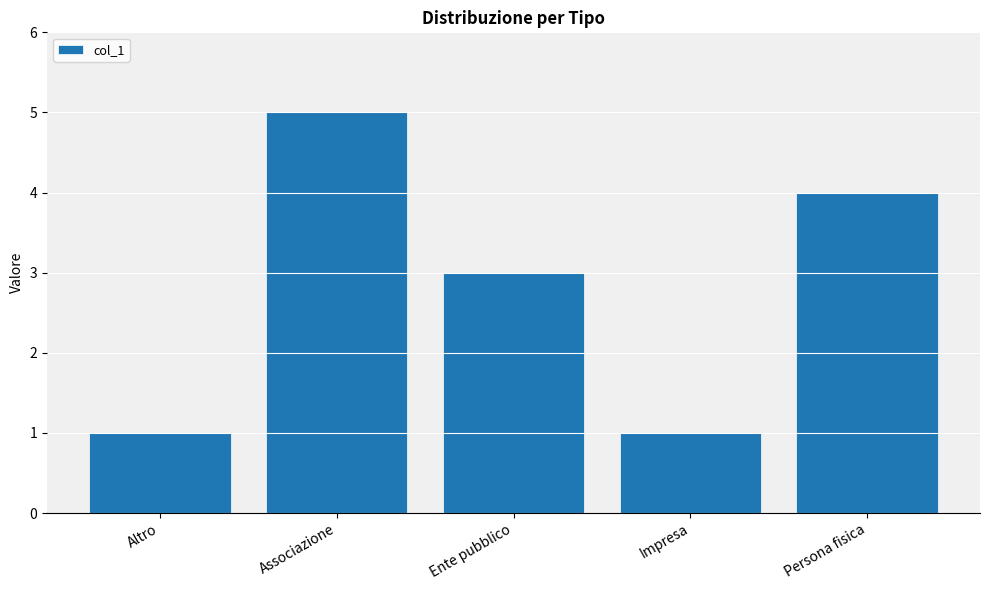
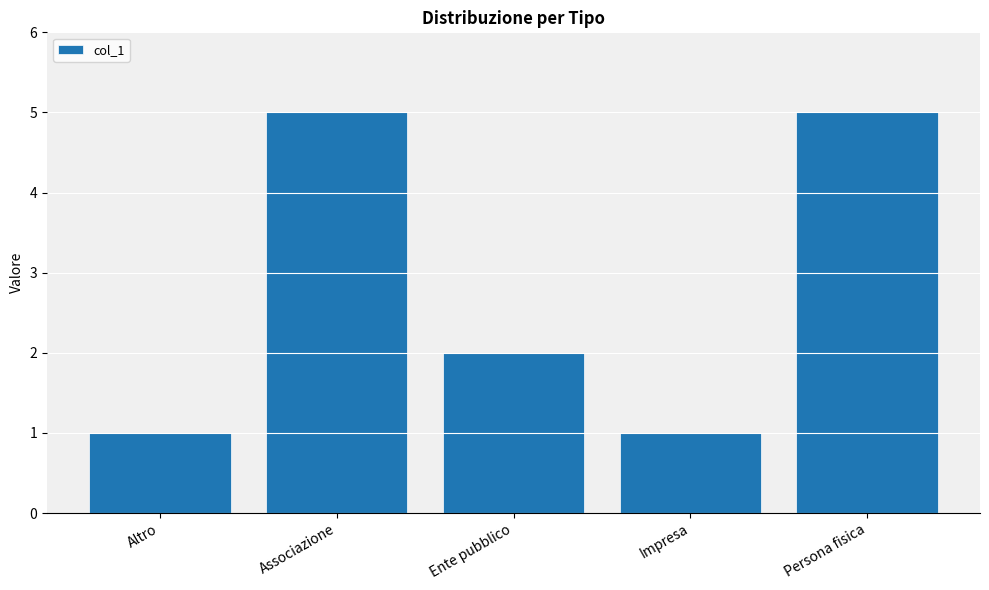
  {
    "Altro": 1,
    "Associazione": 5,
-   "Ente pubblico": 3,
+   "Ente pubblico": 2,
    "Impresa": 1,
-   "Persona fisica": 4
+   "Persona fisica": 5
  }
